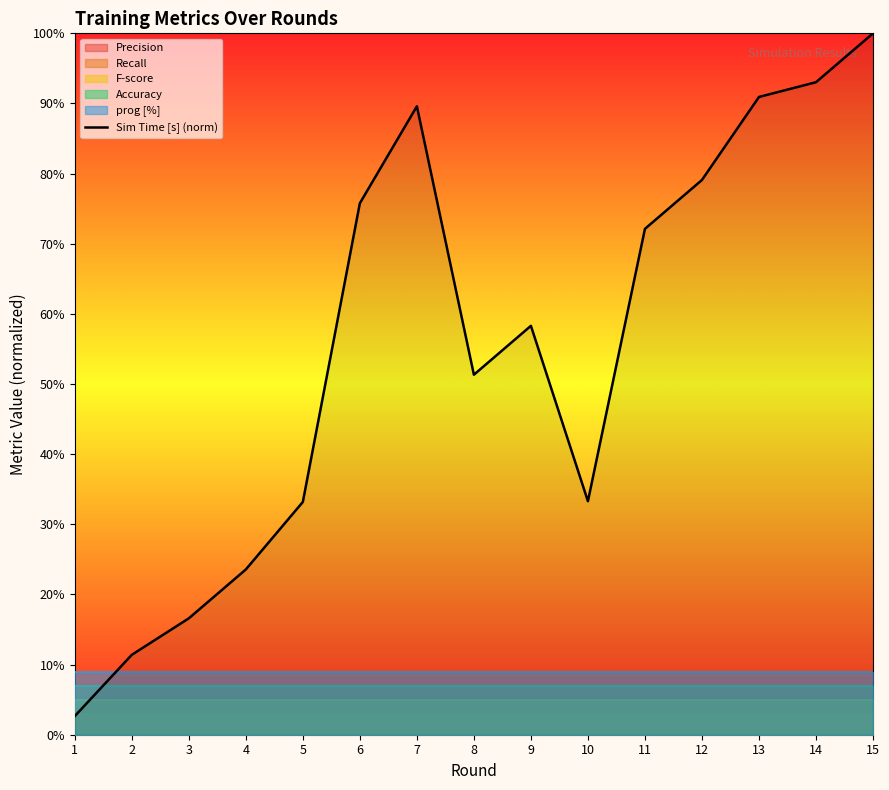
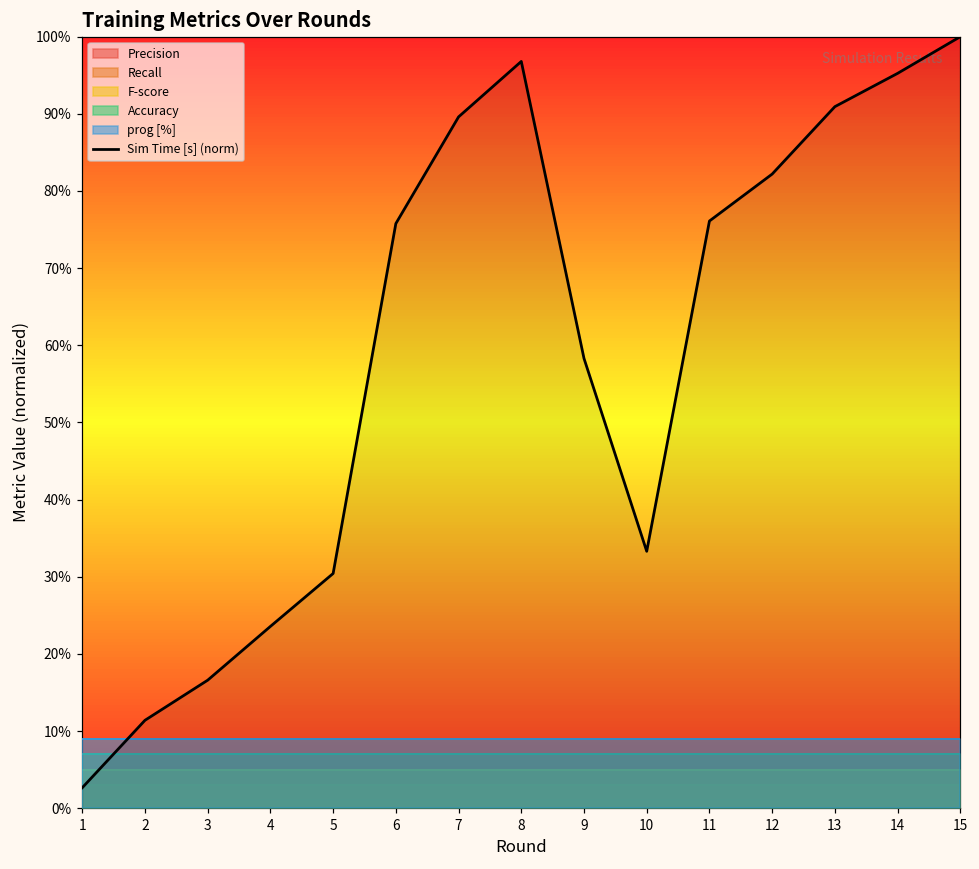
  {
    "F-score": {
      "1": "5%",
      "2": "5%",
      "3": "5%",
      "4": "5%",
      "5": "5%",
      "6": "5%",
      "7": "5%",
      "8": "5%",
      "9": "5%",
      "10": "5%",
      "11": "5%",
      "12": "5%",
      "13": "5%",
      "14": "5%",
      "15": "5%"
    },
    "Accuracy": {
      "1": "7%",
      "2": "7%",
      "3": "7%",
      "4": "7%",
      "5": "7%",
      "6": "7%",
      "7": "7%",
      "8": "7%",
      "9": "7%",
      "10": "7%",
      "11": "7%",
      "12": "7%",
      "13": "7%",
      "14": "7%",
      "15": "7%"
    },
    "prog [%]": {
      "1": "9%",
      "2": "9%",
      "3": "9%",
      "4": "9%",
      "5": "9%",
      "6": "9%",
      "7": "9%",
      "8": "9%",
      "9": "9%",
      "10": "9%",
      "11": "9%",
      "12": "9%",
      "13": "9%",
      "14": "9%",
      "15": "9%"
    },
    "Sim Time [s] (norm)": {
      "2": "11%",
      "3": "17%",
      "4": "24%",
-     "5": "33%",
+     "5": "30%",
      "6": "76%",
      "7": "90%",
-     "8": "51%",
+     "8": "97%",
      "9": "58%",
      "10": "33%",
-     "11": "72%",
-     "12": "79%",
+     "11": "76%",
+     "12": "82%",
      "13": "91%",
-     "14": "93%",
+     "14": "95%",
      "15": "100%"
    }
  }
